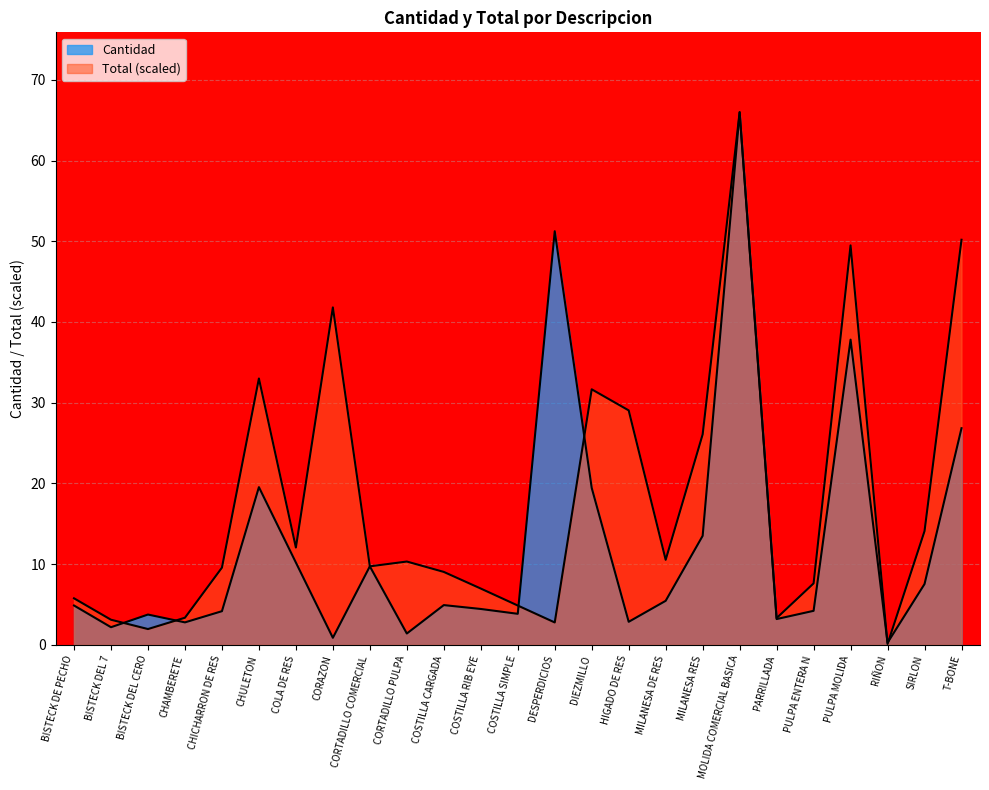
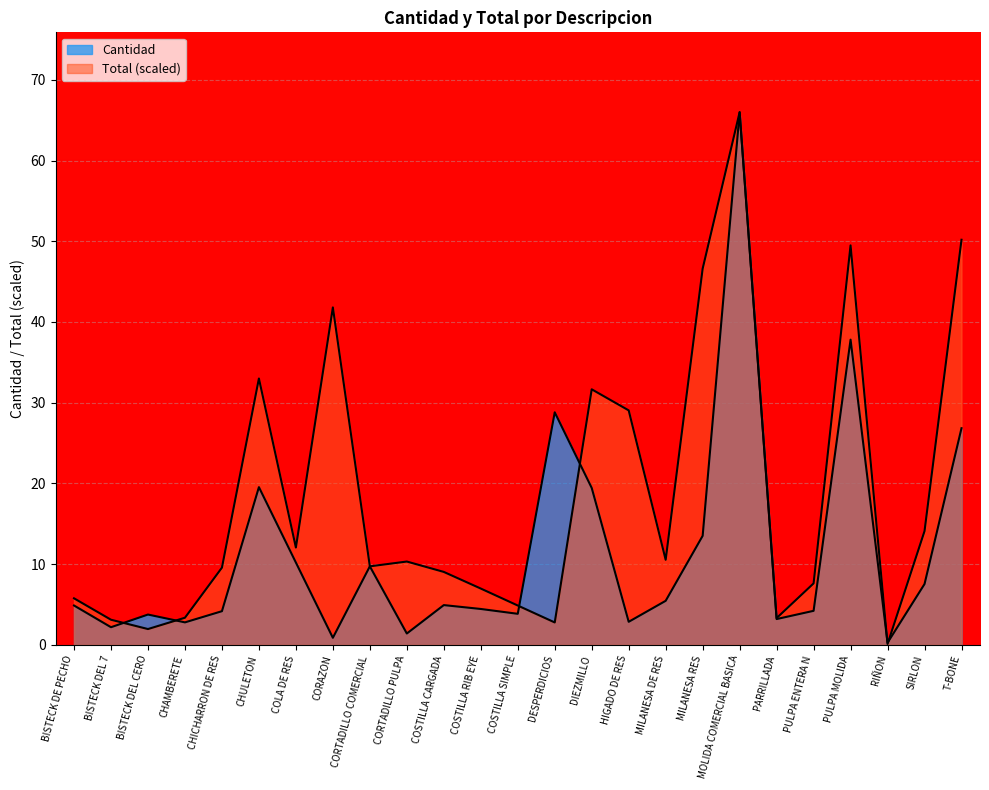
  {
    "Cantidad": {
      "BISTECK DE PECHO": 5,
      "BISTECK DEL 7": 2,
      "BISTECK DEL CERO": 4,
      "CHAMBERETE": 3,
      "CHICHARRON DE RES": 4,
      "CHULETON": 20,
      "COLA DE RES": 10,
      "CORAZON": 1,
      "CORTADILLO PULPA": 1,
      "COSTILLA CARGADA": 5,
      "COSTILLA RIB EYE": 4,
      "COSTILLA SIMPLE": 4,
-     "DESPERDICIOS": 51,
+     "DESPERDICIOS": 29,
      "DIEZMILLO": 19,
      "HIGADO DE RES": 3,
      "MILANESA DE RES": 5,
      "MILANESA RES": 14,
      "PULPA ENTERA N": 4,
      "PULPA MOLIDA": 38,
      "SIRLON": 8,
      "T-BONE": 27
    },
    "Total (scaled)": {
      "BISTECK DE PECHO": 6,
      "BISTECK DEL 7": 3,
      "BISTECK DEL CERO": 2,
      "CHAMBERETE": 3,
      "CHICHARRON DE RES": 10,
      "CHULETON": 33,
      "COLA DE RES": 12,
      "CORAZON": 42,
      "CORTADILLO PULPA": 10,
      "COSTILLA CARGADA": 9,
      "COSTILLA RIB EYE": 7,
      "COSTILLA SIMPLE": 5,
      "DESPERDICIOS": 3,
      "DIEZMILLO": 32,
      "HIGADO DE RES": 29,
      "MILANESA DE RES": 11,
-     "MILANESA RES": 26,
+     "MILANESA RES": 47,
      "PULPA ENTERA N": 8,
      "PULPA MOLIDA": 49,
      "SIRLON": 14,
      "T-BONE": 50
    }
  }
